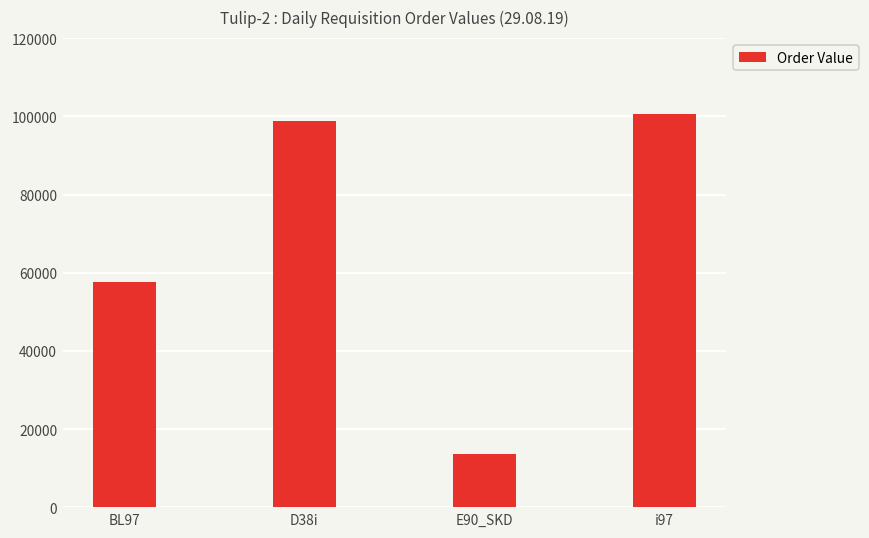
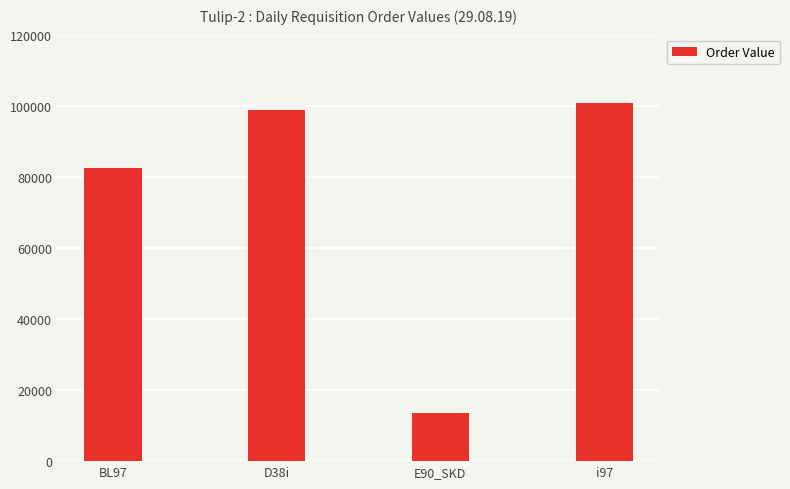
  {
-   "BL97": 58000,
+   "BL97": 82000,
    "D38i": 99000,
    "E90_SKD": 14000,
    "i97": 101000
  }
